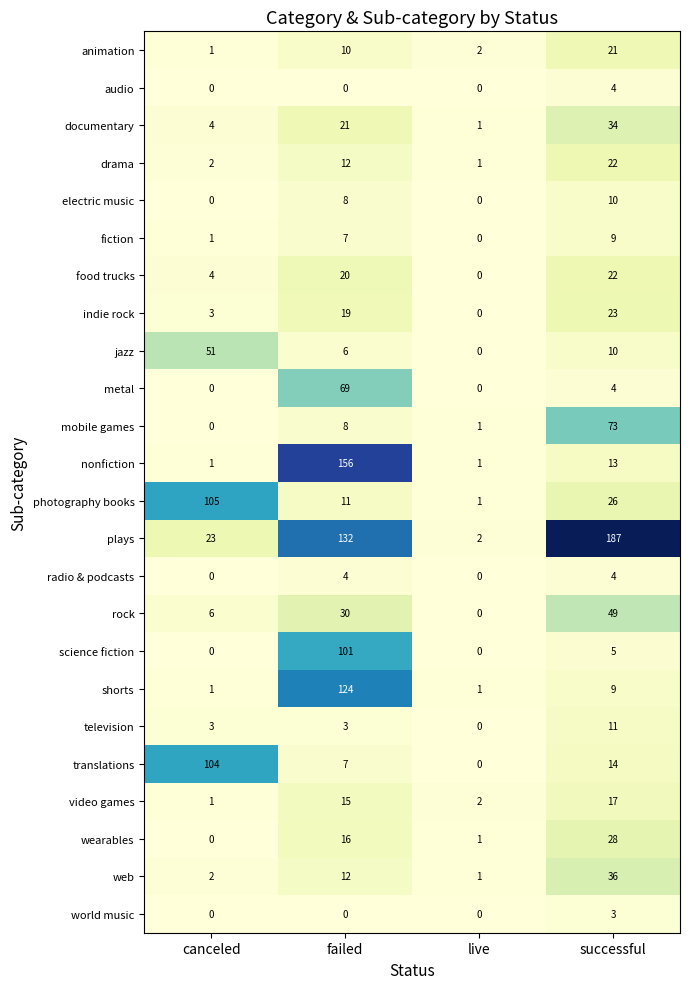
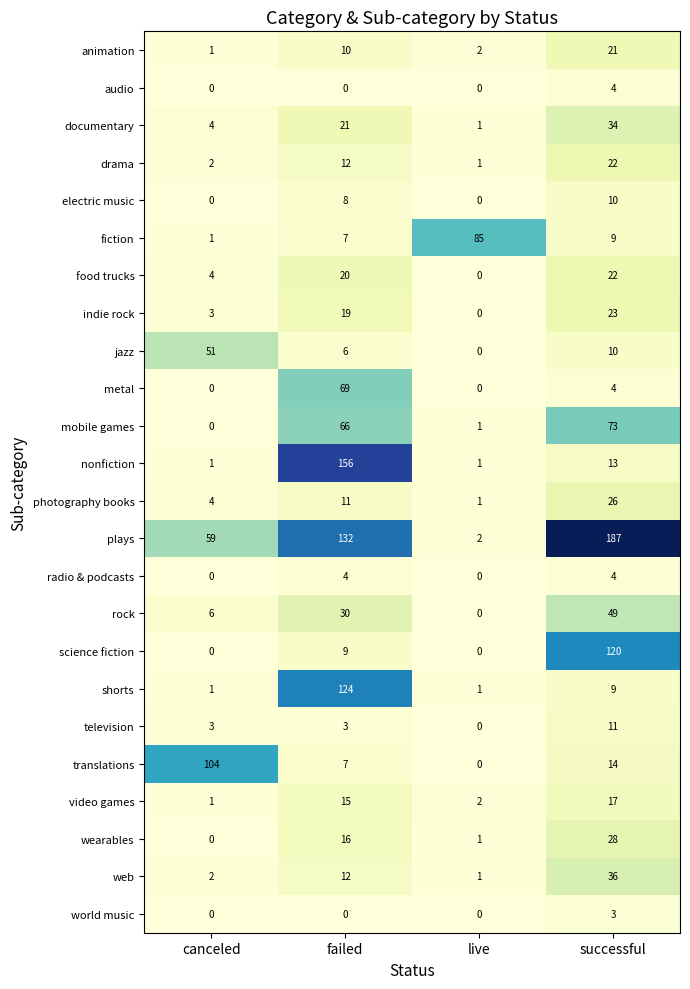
  {
    "animation": {
      "canceled": 1,
      "failed": 10,
      "live": 2,
      "successful": 21
    },
    "audio": {
      "canceled": 0,
      "failed": 0,
      "live": 0,
      "successful": 4
    },
    "documentary": {
      "canceled": 4,
      "failed": 21,
      "live": 1,
      "successful": 34
    },
    "drama": {
      "canceled": 2,
      "failed": 12,
      "live": 1,
      "successful": 22
    },
    "electric music": {
      "canceled": 0,
      "failed": 8,
      "live": 0,
      "successful": 10
    },
    "fiction": {
      "canceled": 1,
      "failed": 7,
-     "live": 0,
+     "live": 85,
      "successful": 9
    },
    "food trucks": {
      "canceled": 4,
      "failed": 20,
      "live": 0,
      "successful": 22
    },
    "indie rock": {
      "canceled": 3,
      "failed": 19,
      "live": 0,
      "successful": 23
    },
    "jazz": {
      "canceled": 51,
      "failed": 6,
      "live": 0,
      "successful": 10
    },
    "metal": {
      "canceled": 0,
      "failed": 69,
      "live": 0,
      "successful": 4
    },
    "mobile games": {
      "canceled": 0,
-     "failed": 8,
+     "failed": 66,
      "live": 1,
      "successful": 73
    },
    "nonfiction": {
      "canceled": 1,
      "failed": 156,
      "live": 1,
      "successful": 13
    },
    "photography books": {
-     "canceled": 105,
+     "canceled": 4,
      "failed": 11,
      "live": 1,
      "successful": 26
    },
    "plays": {
-     "canceled": 23,
+     "canceled": 59,
      "failed": 132,
      "live": 2,
      "successful": 187
    },
    "radio & podcasts": {
      "canceled": 0,
      "failed": 4,
      "live": 0,
      "successful": 4
    },
    "rock": {
      "canceled": 6,
      "failed": 30,
      "live": 0,
      "successful": 49
    },
    "science fiction": {
      "canceled": 0,
-     "failed": 101,
+     "failed": 9,
      "live": 0,
-     "successful": 5
+     "successful": 120
    },
    "shorts": {
      "canceled": 1,
      "failed": 124,
      "live": 1,
      "successful": 9
    },
    "television": {
      "canceled": 3,
      "failed": 3,
      "live": 0,
      "successful": 11
    },
    "translations": {
      "canceled": 104,
      "failed": 7,
      "live": 0,
      "successful": 14
    },
    "video games": {
      "canceled": 1,
      "failed": 15,
      "live": 2,
      "successful": 17
    },
    "wearables": {
      "canceled": 0,
      "failed": 16,
      "live": 1,
      "successful": 28
    },
    "web": {
      "canceled": 2,
      "failed": 12,
      "live": 1,
      "successful": 36
    },
    "world music": {
      "canceled": 0,
      "failed": 0,
      "live": 0,
      "successful": 3
    }
  }
